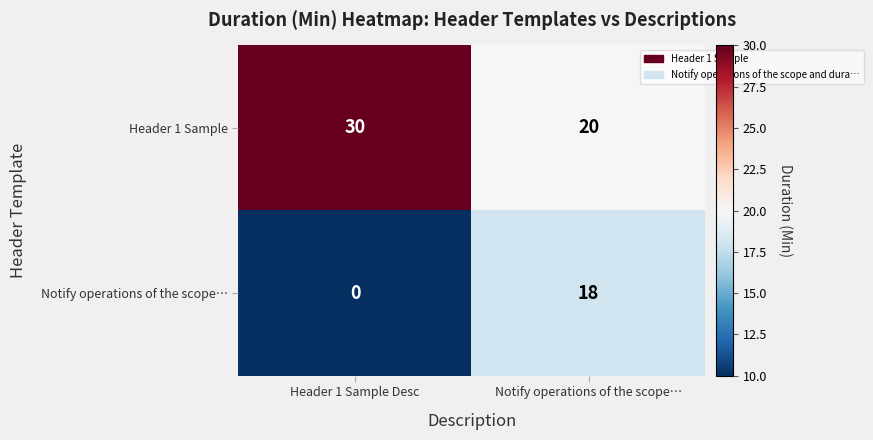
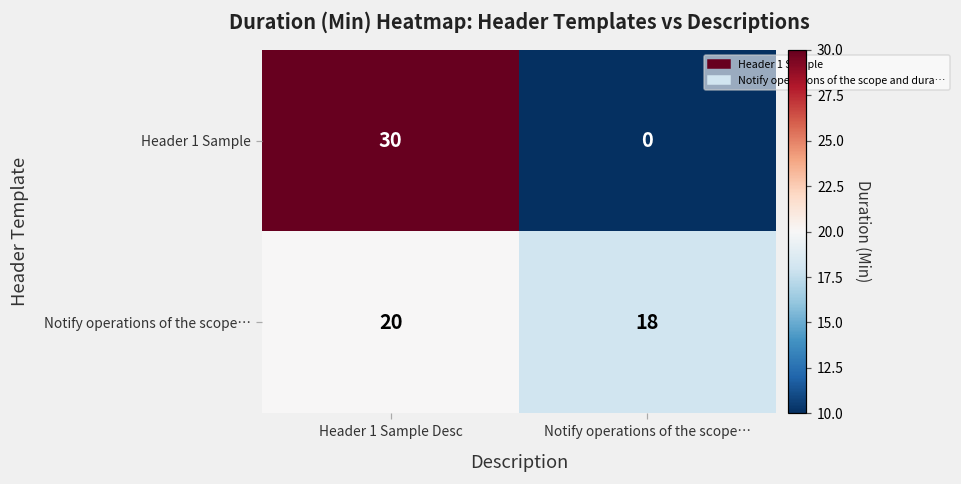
  {
    "Header 1 Sample": {
      "Header 1 Sample Desc": 30,
-     "Notify operations of the scope…": 20
+     "Notify operations of the scope…": 0
    },
    "Notify operations of the scope…": {
-     "Header 1 Sample Desc": 0,
+     "Header 1 Sample Desc": 20,
      "Notify operations of the scope…": 18
    }
  }
